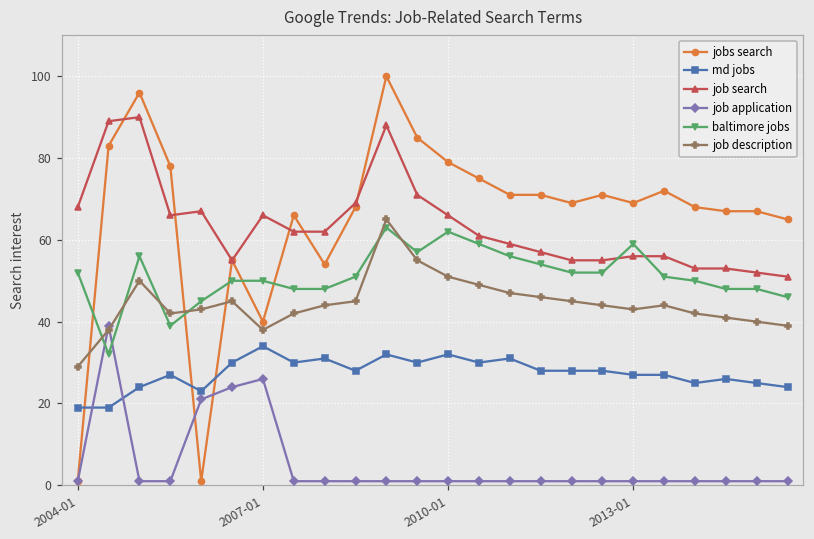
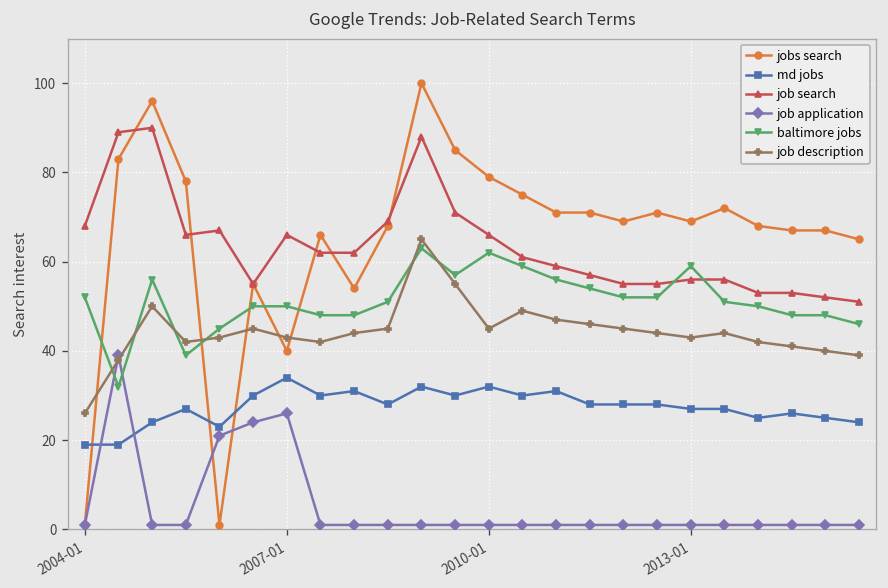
  {
    "baltimore jobs": {
      "2004-01": 52,
      "2007-01": 50,
      "2010-01": 62,
      "2013-01": 59
    },
    "job description": {
-     "2004-01": 29,
-     "2007-01": 38,
-     "2010-01": 51,
+     "2004-01": 26,
+     "2007-01": 43,
+     "2010-01": 45,
      "2013-01": 43
    }
  }
